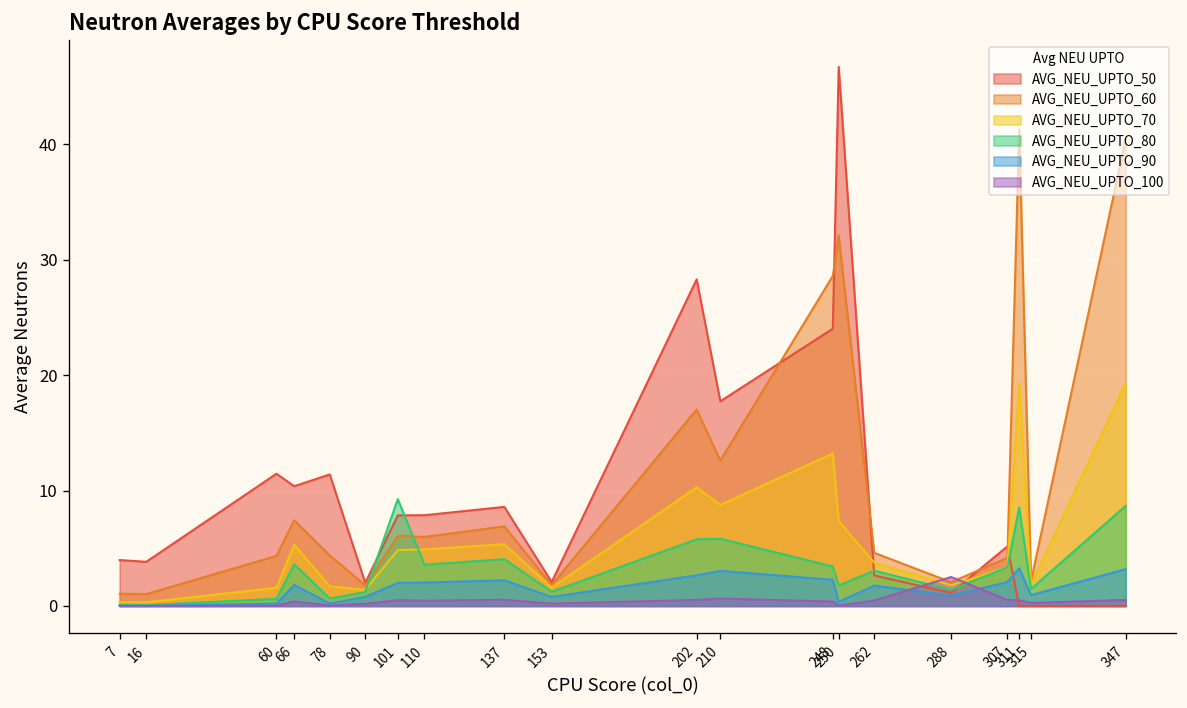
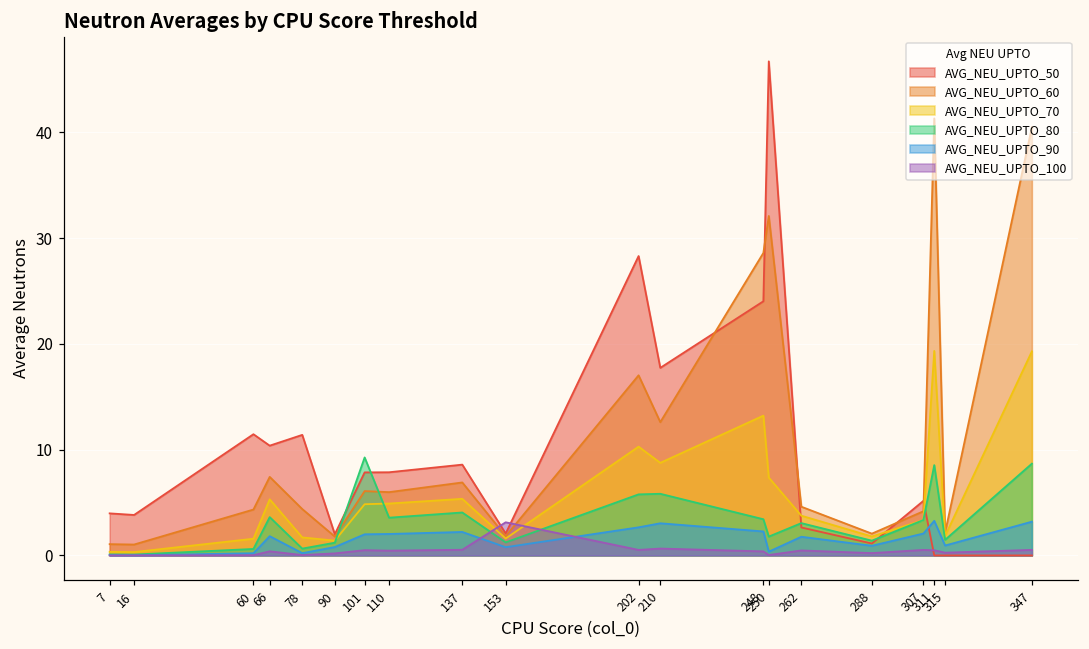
  {
    "AVG_NEU_UPTO_80": {
      "60": 1,
      "66": 4,
      "78": 1,
      "101": 9,
      "110": 4,
      "137": 4,
      "153": 1,
      "202": 6,
      "210": 6,
      "248": 3,
      "250": 2,
      "262": 3,
      "288": 1,
      "311": 9,
      "315": 1,
      "347": 9
    },
    "AVG_NEU_UPTO_90": {
      "66": 2,
      "90": 1,
      "101": 2,
      "110": 2,
      "137": 2,
      "153": 1,
      "202": 3,
      "210": 3,
      "248": 2,
      "250": 0,
      "262": 2,
      "307": 2,
      "311": 3,
      "315": 1,
      "347": 3
    },
    "AVG_NEU_UPTO_100": {
      "66": 0,
      "90": 0,
      "101": 0,
      "110": 0,
      "137": 1,
-     "153": 0,
+     "153": 3,
      "202": 1,
      "210": 1,
      "248": 0,
      "250": 0,
      "262": 0,
-     "288": 3,
+     "288": 0,
      "307": 1,
      "311": 0,
      "347": 1
    }
  }
